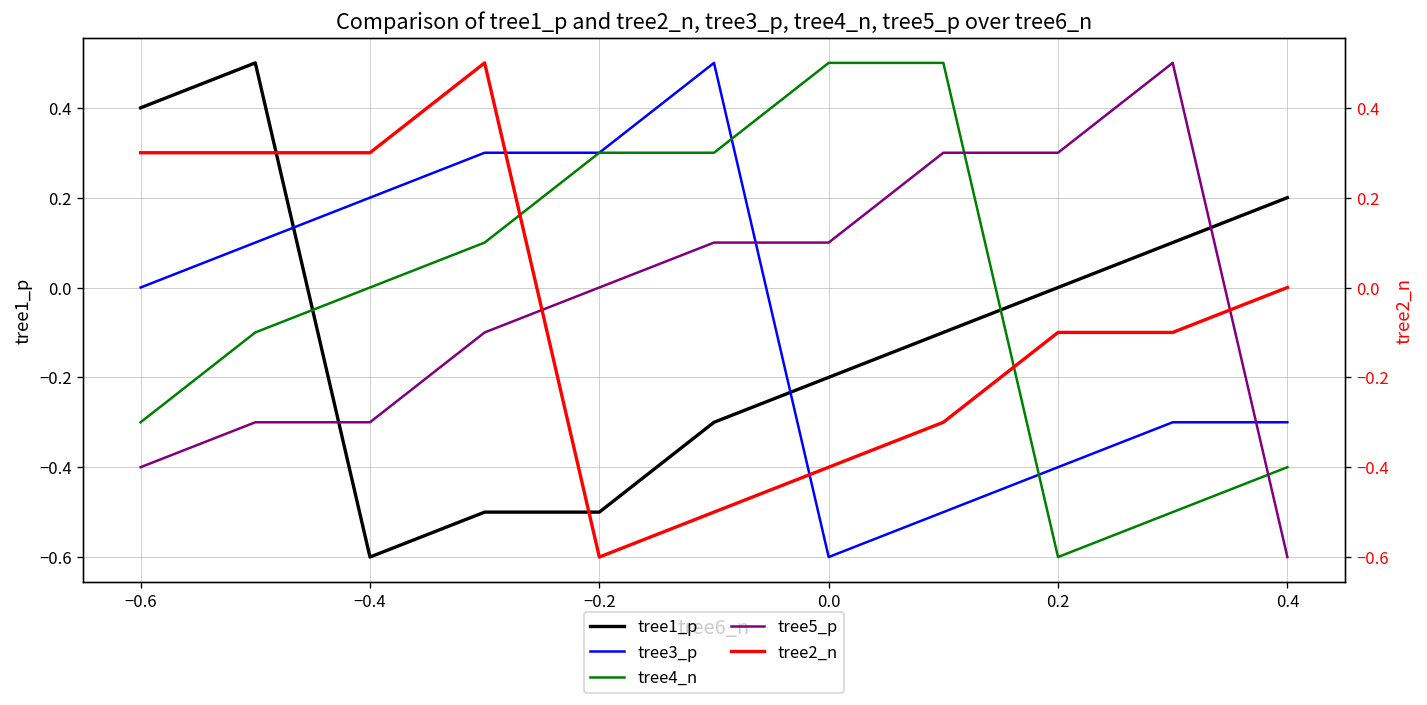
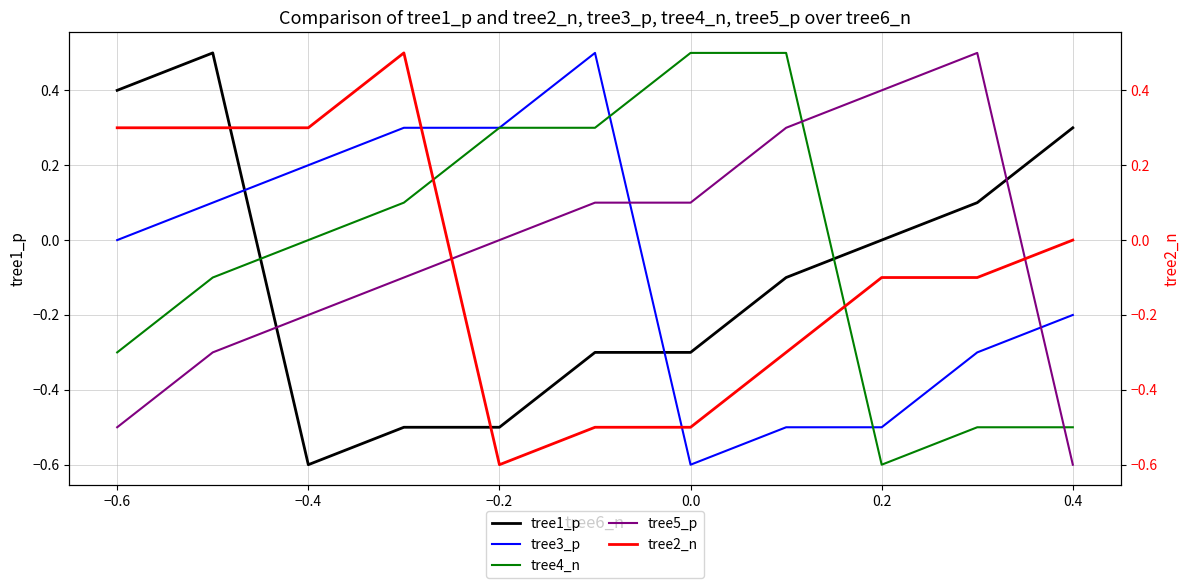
  {
    "tree1_p": {
      "−0.6": 0.4,
      "−0.4": -0.6,
      "−0.2": -0.5,
-     "0.0": -0.2,
+     "0.0": -0.3,
      "0.2": 0.0,
-     "0.4": 0.2
+     "0.4": 0.3
    },
    "tree3_p": {
      "−0.6": 0.0,
      "−0.4": 0.2,
      "0.0": -0.6,
-     "0.2": -0.4,
-     "0.4": -0.3
+     "0.2": -0.5,
+     "0.4": -0.2
    },
    "tree4_n": {
      "−0.6": -0.3,
      "−0.4": 0.0,
      "0.0": 0.5,
      "0.2": -0.6,
-     "0.4": -0.4
+     "0.4": -0.5
    },
    "tree5_p": {
-     "−0.6": -0.4,
-     "−0.4": -0.3,
+     "−0.6": -0.5,
+     "−0.4": -0.2,
      "−0.2": 0.0,
      "0.0": 0.1,
-     "0.2": 0.3,
+     "0.2": 0.4,
      "0.4": -0.6
    },
    "tree2_n": {
      "−0.6": 0.3,
      "−0.4": 0.3,
      "−0.2": -0.6,
-     "0.0": -0.4,
+     "0.0": -0.5,
      "0.2": -0.1,
      "0.4": 0.0
    }
  }
